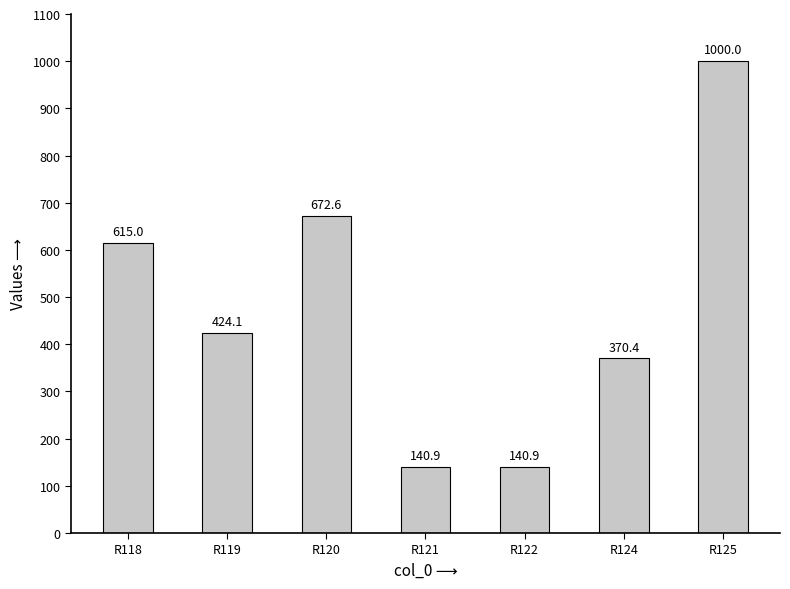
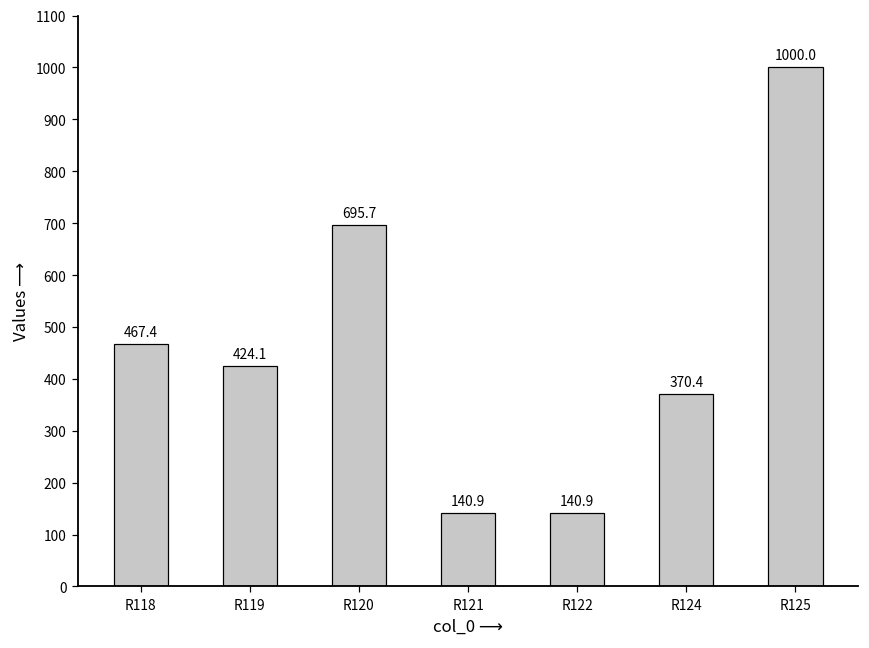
  {
-   "R118": 615.0,
+   "R118": 467.4,
    "R119": 424.1,
-   "R120": 672.6,
+   "R120": 695.7,
    "R121": 140.9,
    "R122": 140.9,
    "R124": 370.4,
    "R125": 1000.0
  }
